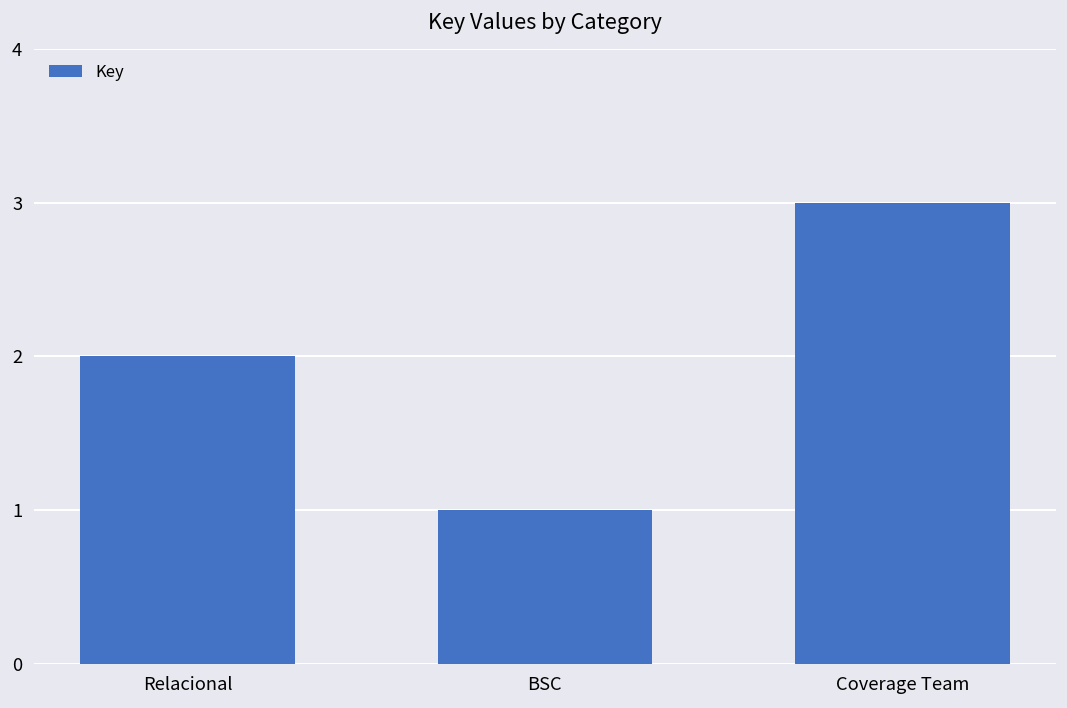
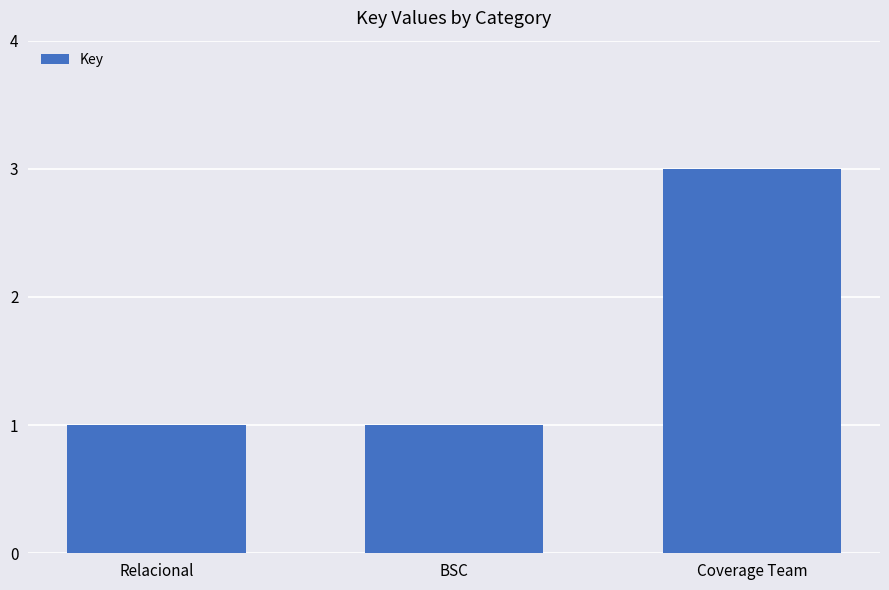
  {
-   "Relacional": 2,
+   "Relacional": 1,
    "BSC": 1,
    "Coverage Team": 3
  }
